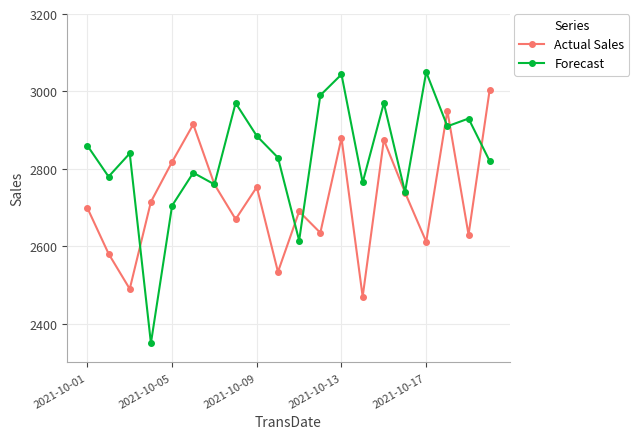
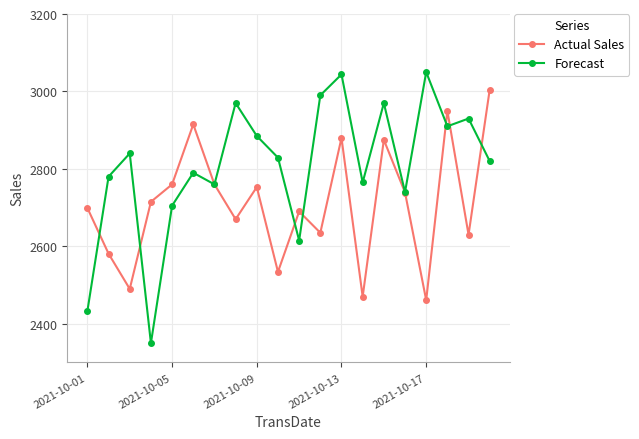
  {
    "Actual Sales": {
      "2021-10-01": 2700,
-     "2021-10-05": 2820,
+     "2021-10-05": 2760,
      "2021-10-09": 2750,
      "2021-10-13": 2880,
-     "2021-10-17": 2610
+     "2021-10-17": 2460
    },
    "Forecast": {
-     "2021-10-01": 2860,
+     "2021-10-01": 2430,
      "2021-10-05": 2710,
      "2021-10-09": 2890,
      "2021-10-13": 3040,
      "2021-10-17": 3050
    }
  }
